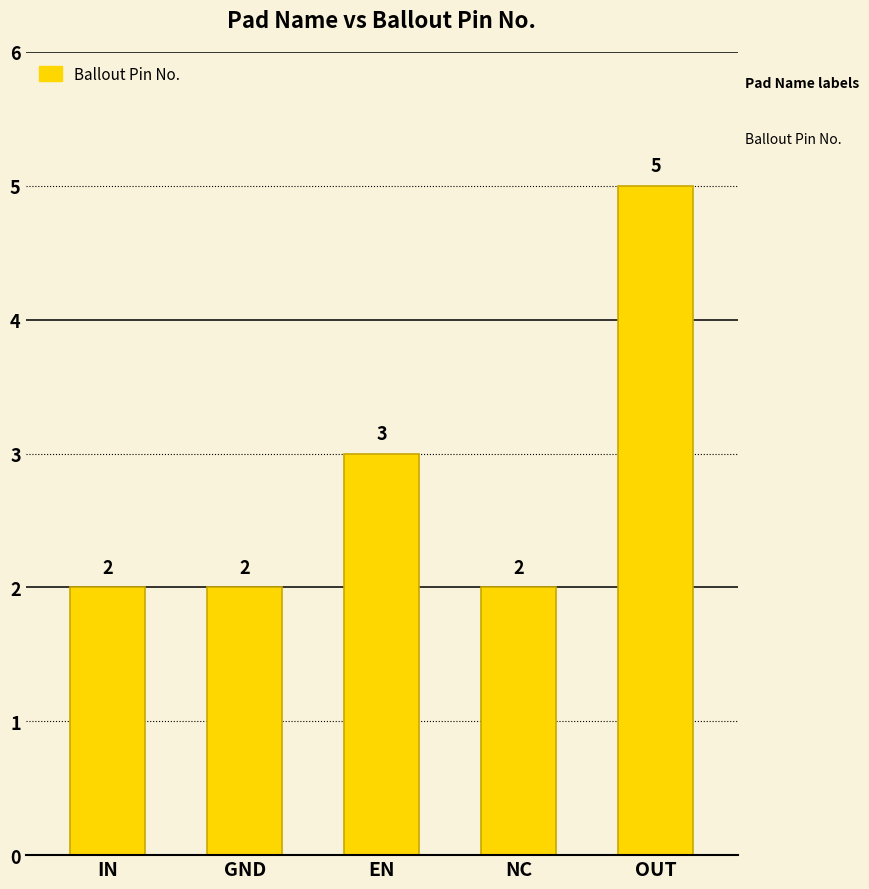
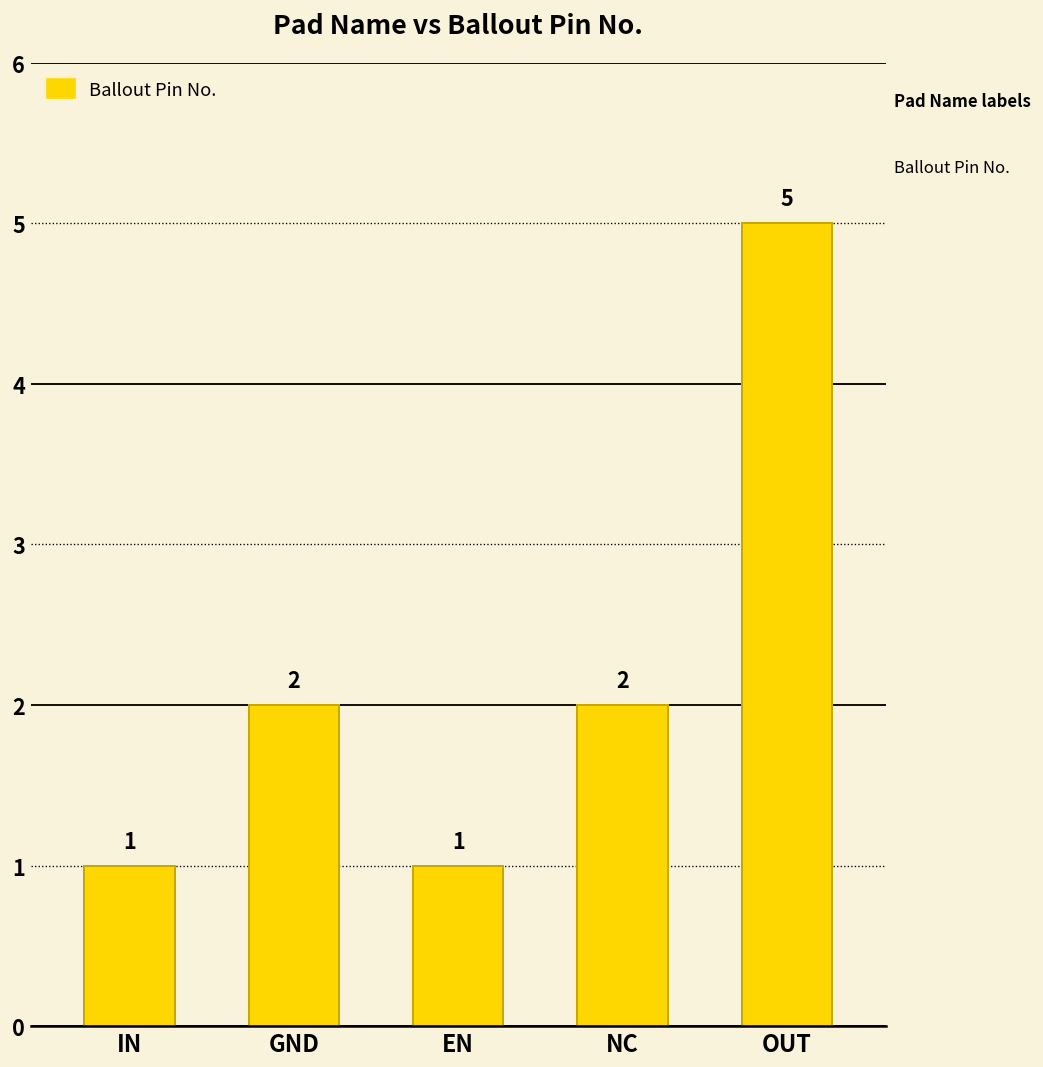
  {
-   "IN": 2,
+   "IN": 1,
    "GND": 2,
-   "EN": 3,
+   "EN": 1,
    "NC": 2,
    "OUT": 5
  }
